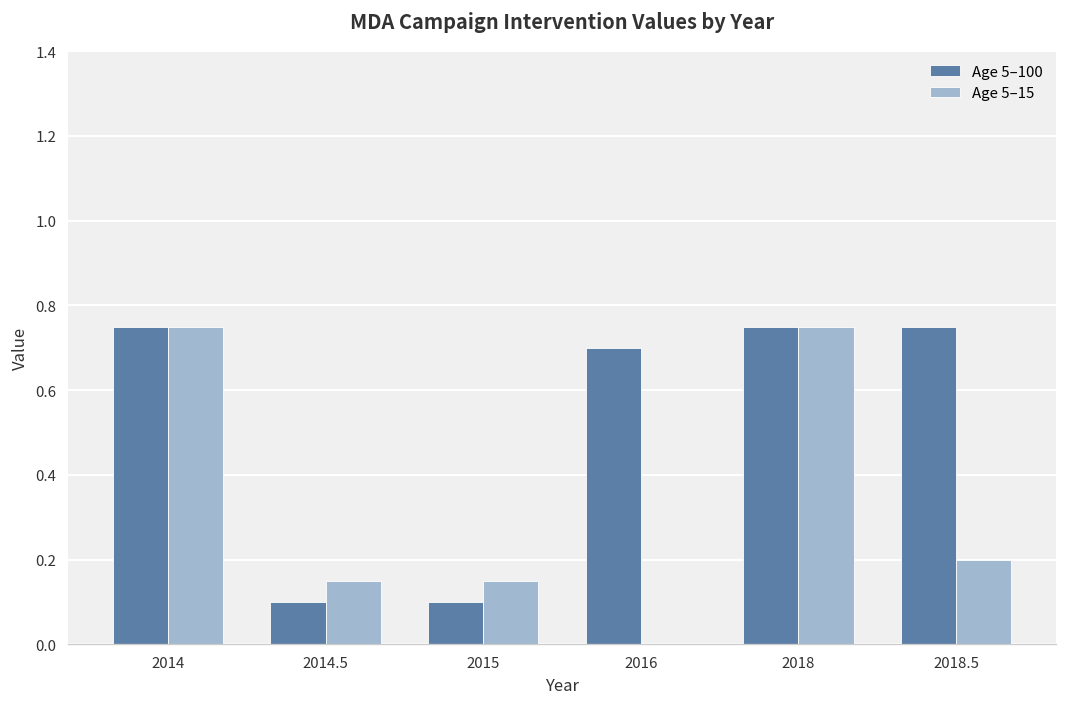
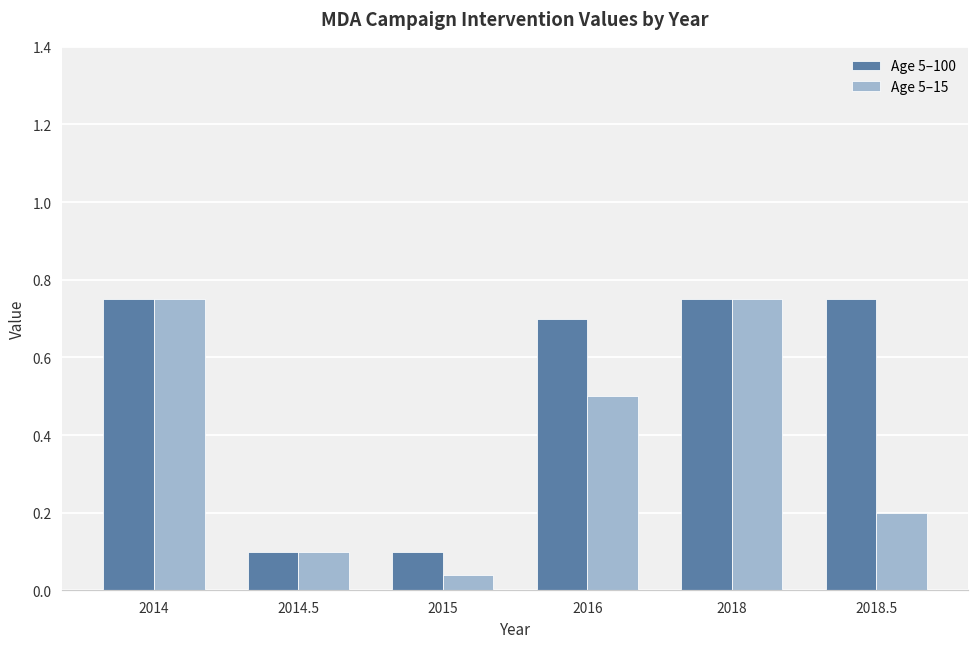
  {
    "Age 5–100": {
      "2014": 0.75,
      "2014.5": 0.10,
      "2015": 0.10,
      "2016": 0.70,
      "2018": 0.75,
      "2018.5": 0.75
    },
    "Age 5–15": {
      "2014": 0.75,
-     "2014.5": 0.15,
-     "2015": 0.15,
-     "2016": 0.0,
+     "2014.5": 0.10,
+     "2015": 0.04,
+     "2016": 0.5,
      "2018": 0.75,
      "2018.5": 0.20
    }
  }
